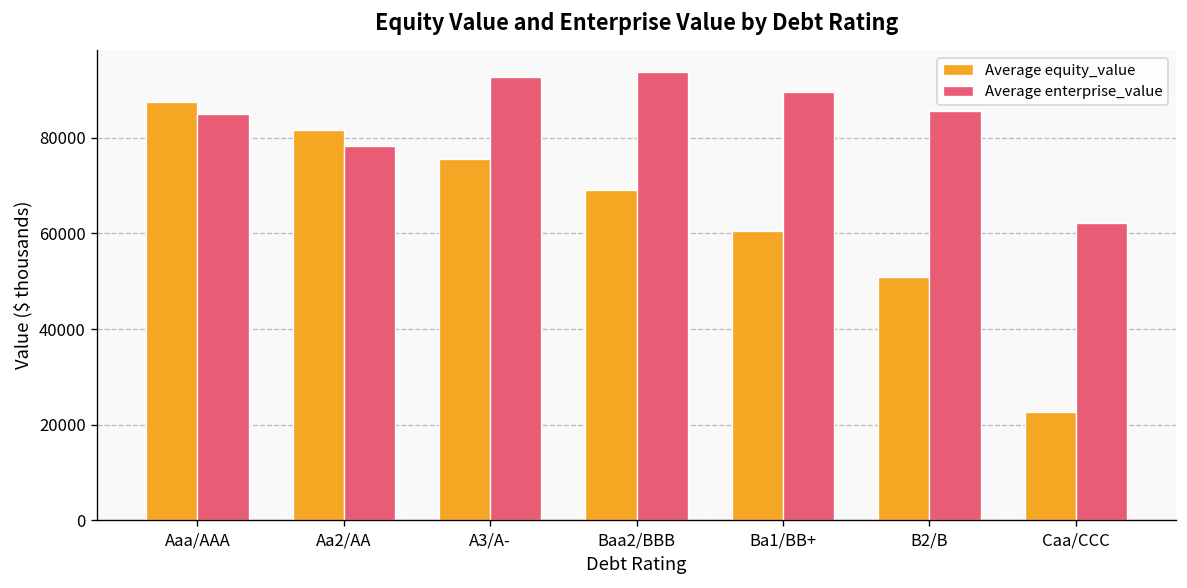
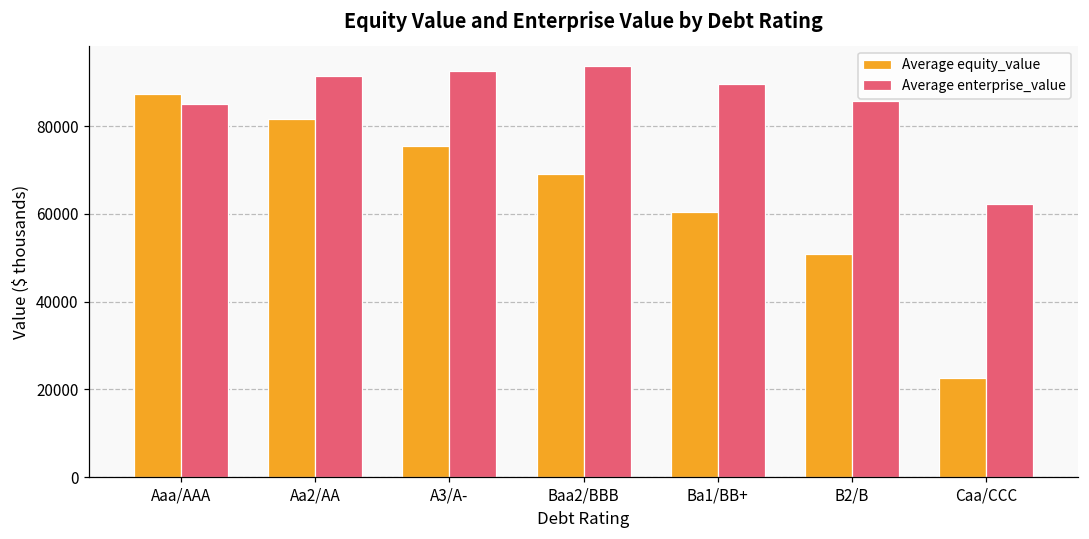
  {
    "Average equity_value": {
      "Aaa/AAA": 87000,
      "Aa2/AA": 82000,
      "A3/A-": 76000,
      "Baa2/BBB": 69000,
      "Ba1/BB+": 61000,
      "B2/B": 51000,
      "Caa/CCC": 23000
    },
    "Average enterprise_value": {
      "Aaa/AAA": 85000,
-     "Aa2/AA": 78000,
+     "Aa2/AA": 91000,
      "A3/A-": 93000,
      "Baa2/BBB": 94000,
      "Ba1/BB+": 90000,
      "B2/B": 86000,
      "Caa/CCC": 62000
    }
  }
